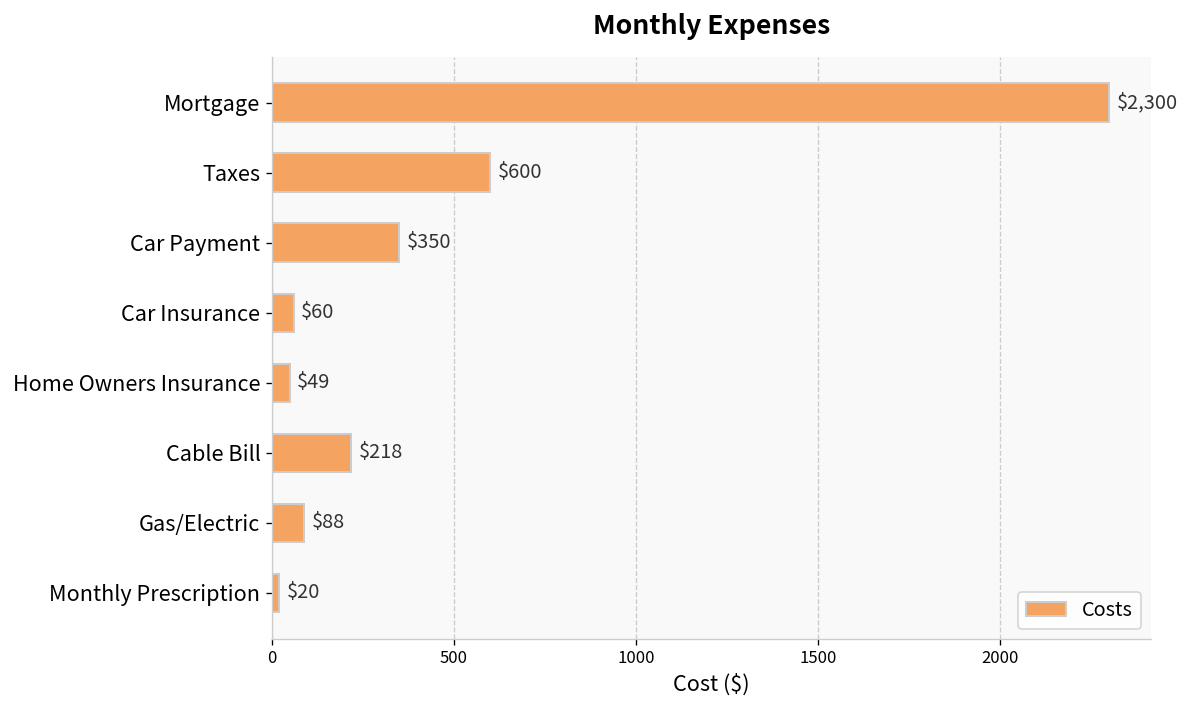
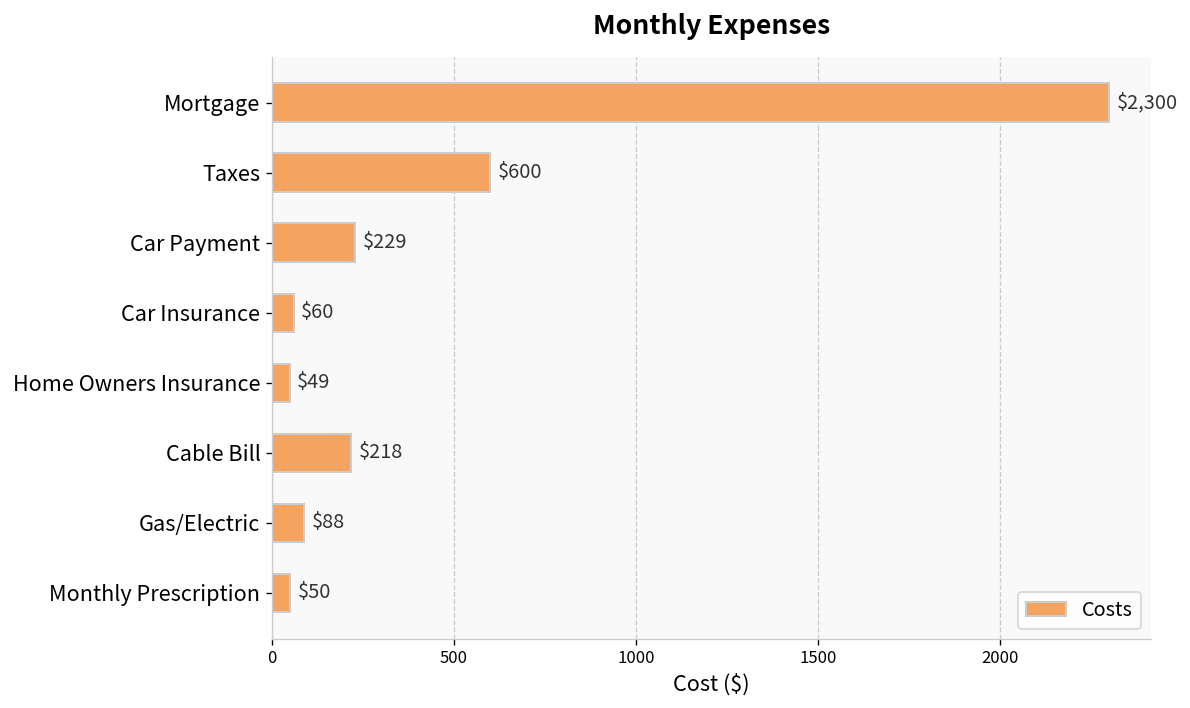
  {
    "Mortgage": "$2,300",
    "Taxes": "$600",
-   "Car Payment": "$350",
+   "Car Payment": "$229",
    "Car Insurance": "$60",
    "Home Owners Insurance": "$49",
    "Cable Bill": "$218",
    "Gas/Electric": "$88",
-   "Monthly Prescription": "$20"
+   "Monthly Prescription": "$50"
  }
